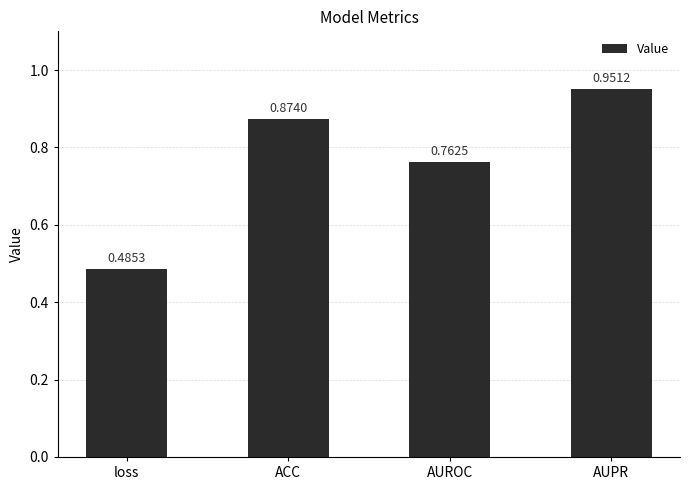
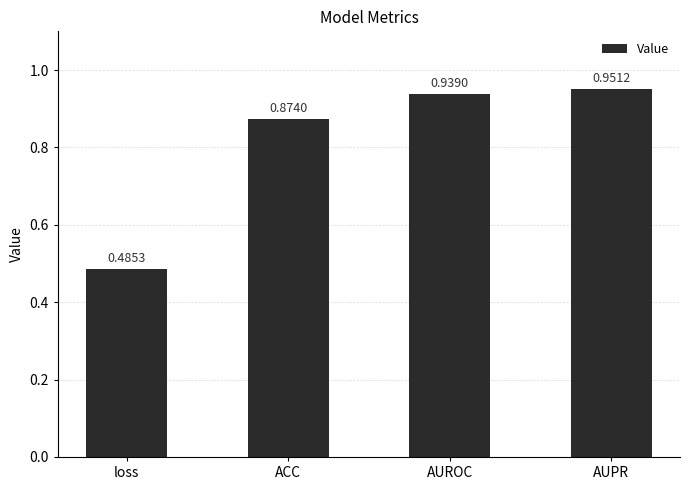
  {
    "loss": 0.4853,
    "ACC": 0.8740,
-   "AUROC": 0.7625,
+   "AUROC": 0.9390,
    "AUPR": 0.9512
  }
